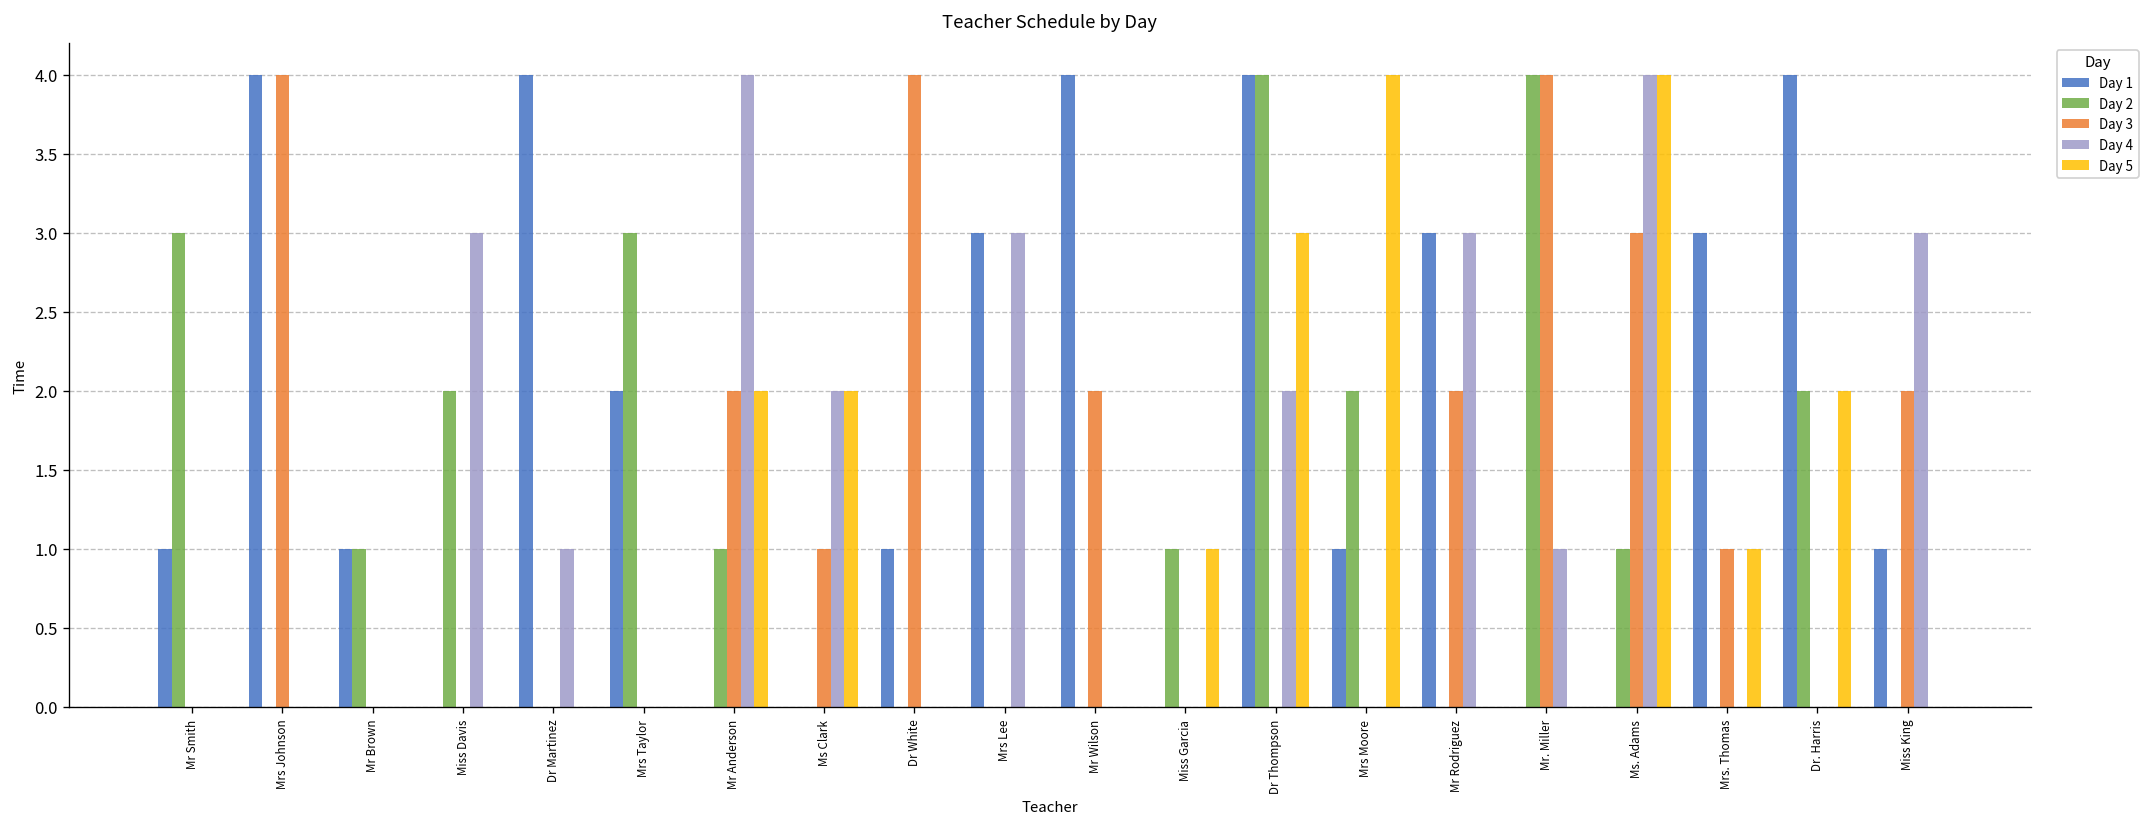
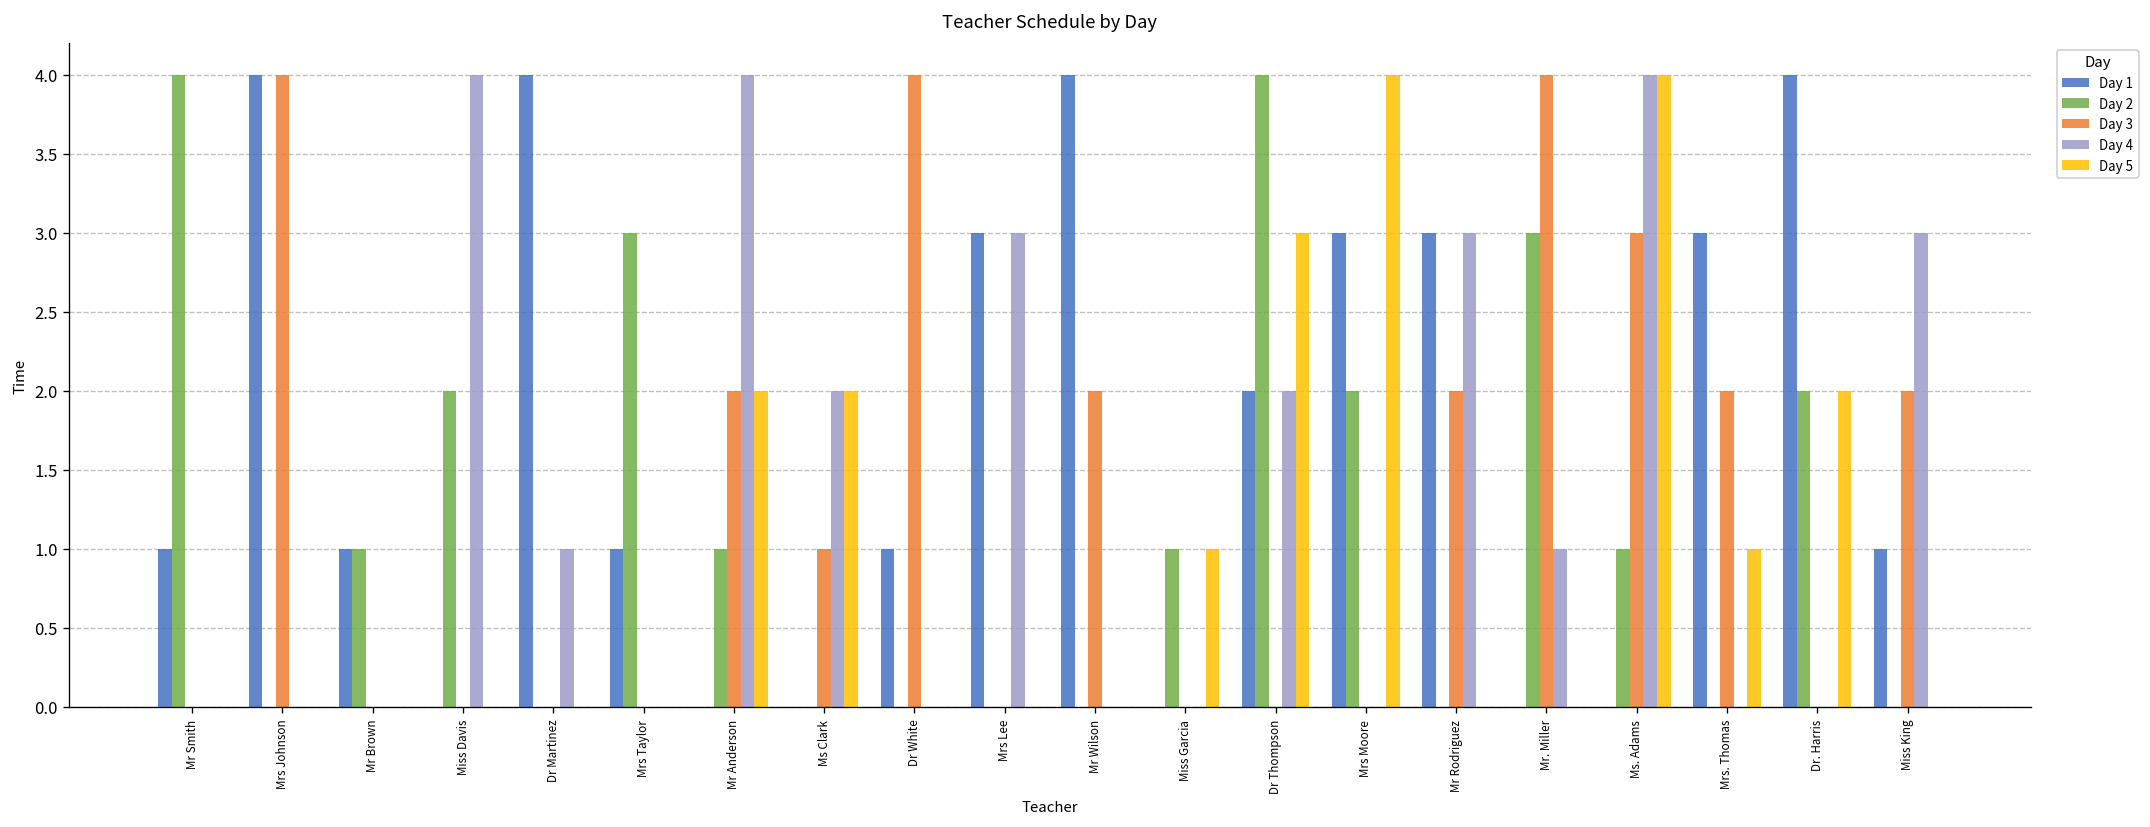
  {
    "Day 1": {
      "Mr Smith": 1,
      "Mrs Johnson": 4,
      "Mr Brown": 1,
      "Miss Davis": 0,
      "Dr Martinez": 4,
-     "Mrs Taylor": 2,
+     "Mrs Taylor": 1,
      "Mr Anderson": 0,
      "Ms Clark": 0,
      "Dr White": 1,
      "Mrs Lee": 3,
      "Mr Wilson": 4,
      "Miss Garcia": 0,
-     "Dr Thompson": 4,
-     "Mrs Moore": 1,
+     "Dr Thompson": 2,
+     "Mrs Moore": 3,
      "Mr Rodriguez": 3,
      "Mr. Miller": 0,
      "Ms. Adams": 0,
      "Mrs. Thomas": 3,
      "Dr. Harris": 4,
      "Miss King": 1
    },
    "Day 2": {
-     "Mr Smith": 3,
+     "Mr Smith": 4,
      "Mrs Johnson": 0,
      "Mr Brown": 1,
      "Miss Davis": 2,
      "Dr Martinez": 0,
      "Mrs Taylor": 3,
      "Mr Anderson": 1,
      "Ms Clark": 0,
      "Dr White": 0,
      "Mrs Lee": 0,
      "Mr Wilson": 0,
      "Miss Garcia": 1,
      "Dr Thompson": 4,
      "Mrs Moore": 2,
      "Mr Rodriguez": 0,
-     "Mr. Miller": 4,
+     "Mr. Miller": 3,
      "Ms. Adams": 1,
      "Mrs. Thomas": 0,
      "Dr. Harris": 2,
      "Miss King": 0
    },
    "Day 3": {
      "Mr Smith": 0,
      "Mrs Johnson": 4,
      "Mr Brown": 0,
      "Miss Davis": 0,
      "Dr Martinez": 0,
      "Mrs Taylor": 0,
      "Mr Anderson": 2,
      "Ms Clark": 1,
      "Dr White": 4,
      "Mrs Lee": 0,
      "Mr Wilson": 2,
      "Miss Garcia": 0,
      "Dr Thompson": 0,
      "Mrs Moore": 0,
      "Mr Rodriguez": 2,
      "Mr. Miller": 4,
      "Ms. Adams": 3,
-     "Mrs. Thomas": 1,
+     "Mrs. Thomas": 2,
      "Dr. Harris": 0,
      "Miss King": 2
    },
    "Day 4": {
      "Mr Smith": 0,
      "Mrs Johnson": 0,
      "Mr Brown": 0,
-     "Miss Davis": 3,
+     "Miss Davis": 4,
      "Dr Martinez": 1,
      "Mrs Taylor": 0,
      "Mr Anderson": 4,
      "Ms Clark": 2,
      "Dr White": 0,
      "Mrs Lee": 3,
      "Mr Wilson": 0,
      "Miss Garcia": 0,
      "Dr Thompson": 2,
      "Mrs Moore": 0,
      "Mr Rodriguez": 3,
      "Mr. Miller": 1,
      "Ms. Adams": 4,
      "Mrs. Thomas": 0,
      "Dr. Harris": 0,
      "Miss King": 3
    },
    "Day 5": {
      "Mr Smith": 0,
      "Mrs Johnson": 0,
      "Mr Brown": 0,
      "Miss Davis": 0,
      "Dr Martinez": 0,
      "Mrs Taylor": 0,
      "Mr Anderson": 2,
      "Ms Clark": 2,
      "Dr White": 0,
      "Mrs Lee": 0,
      "Mr Wilson": 0,
      "Miss Garcia": 1,
      "Dr Thompson": 3,
      "Mrs Moore": 4,
      "Mr Rodriguez": 0,
      "Mr. Miller": 0,
      "Ms. Adams": 4,
      "Mrs. Thomas": 1,
      "Dr. Harris": 2,
      "Miss King": 0
    }
  }
